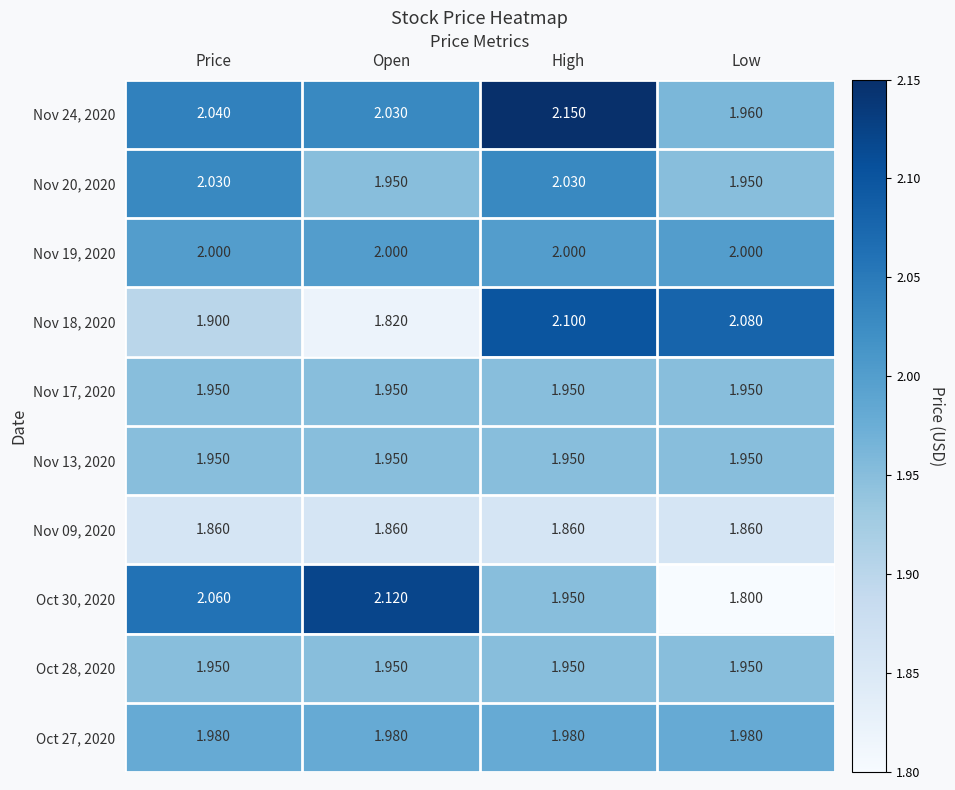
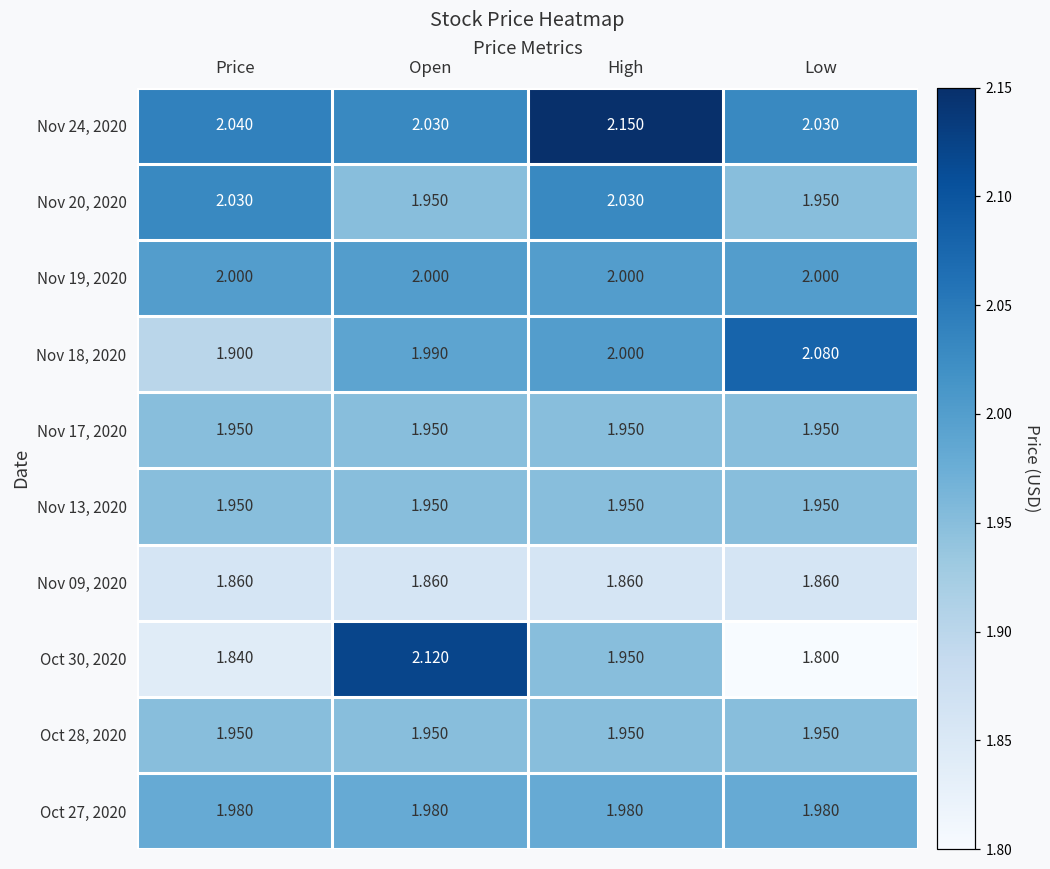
  {
    "Nov 24, 2020": {
      "Price": 2.040,
      "Open": 2.030,
      "High": 2.150,
-     "Low": 1.960
+     "Low": 2.030
    },
    "Nov 20, 2020": {
      "Price": 2.030,
      "Open": 1.950,
      "High": 2.030,
      "Low": 1.950
    },
    "Nov 19, 2020": {
      "Price": 2.000,
      "Open": 2.000,
      "High": 2.000,
      "Low": 2.000
    },
    "Nov 18, 2020": {
      "Price": 1.900,
-     "Open": 1.820,
-     "High": 2.100,
+     "Open": 1.990,
+     "High": 2.000,
      "Low": 2.080
    },
    "Nov 17, 2020": {
      "Price": 1.950,
      "Open": 1.950,
      "High": 1.950,
      "Low": 1.950
    },
    "Nov 13, 2020": {
      "Price": 1.950,
      "Open": 1.950,
      "High": 1.950,
      "Low": 1.950
    },
    "Nov 09, 2020": {
      "Price": 1.860,
      "Open": 1.860,
      "High": 1.860,
      "Low": 1.860
    },
    "Oct 30, 2020": {
-     "Price": 2.060,
+     "Price": 1.840,
      "Open": 2.120,
      "High": 1.950,
      "Low": 1.800
    },
    "Oct 28, 2020": {
      "Price": 1.950,
      "Open": 1.950,
      "High": 1.950,
      "Low": 1.950
    },
    "Oct 27, 2020": {
      "Price": 1.980,
      "Open": 1.980,
      "High": 1.980,
      "Low": 1.980
    }
  }
